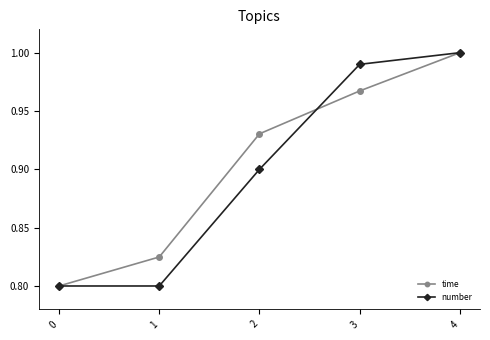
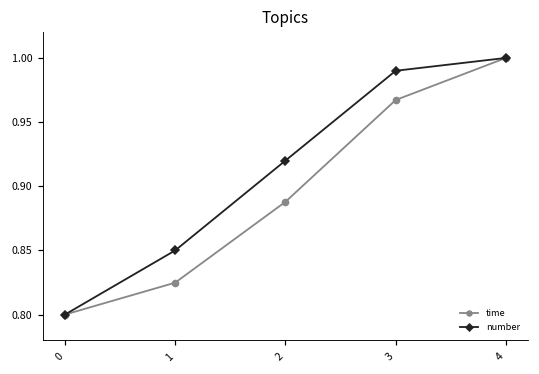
  {
    "time": {
      "1": 0.825,
-     "2": 0.930,
+     "2": 0.888,
      "3": 0.967
    },
    "number": {
-     "1": 0.800,
-     "2": 0.900,
+     "1": 0.850,
+     "2": 0.920,
      "3": 0.990
    }
  }
